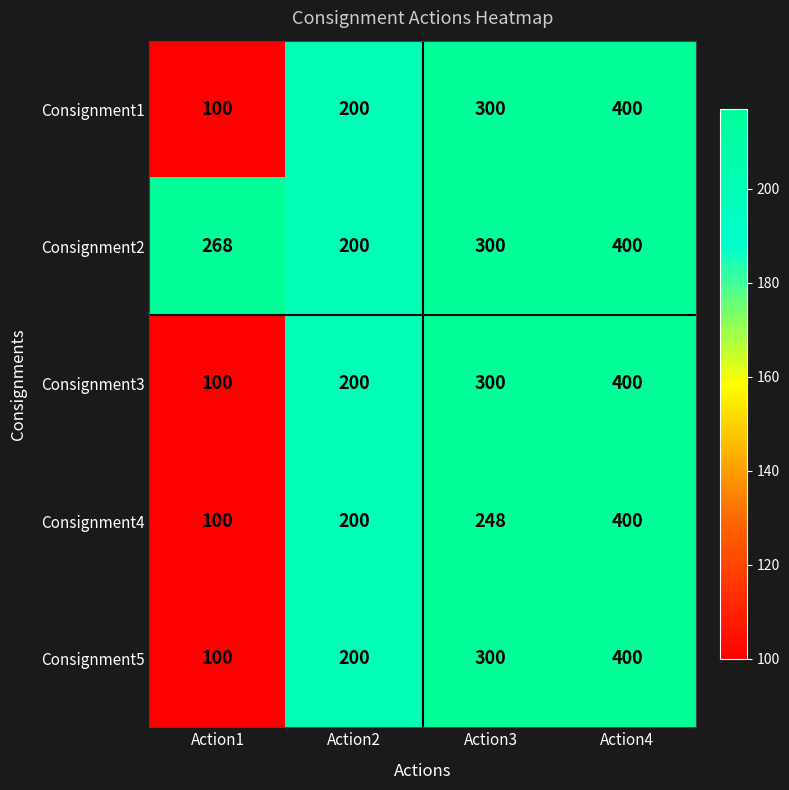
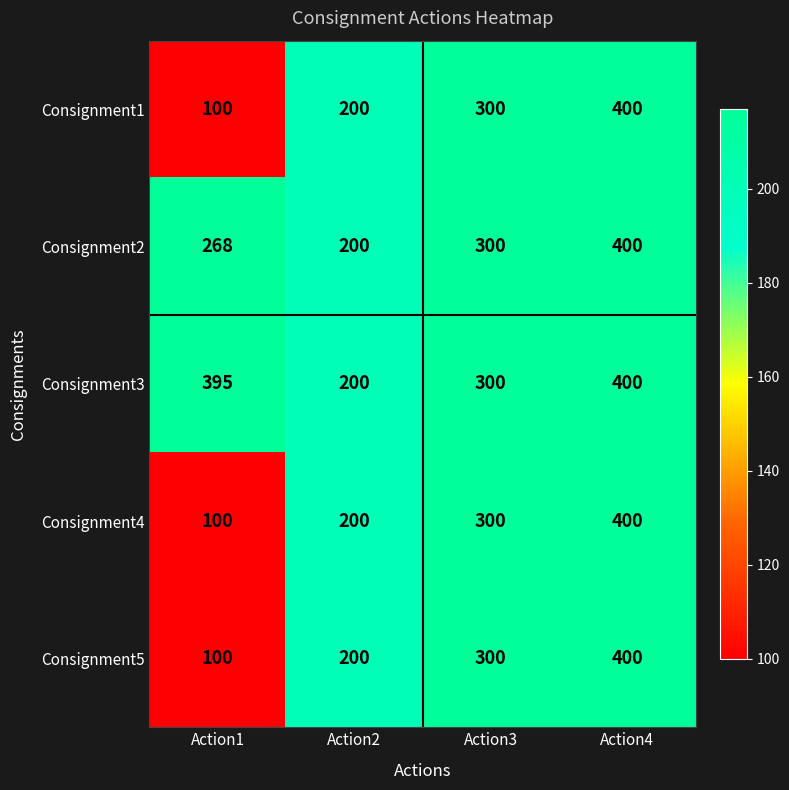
  {
    "Consignment1": {
      "Action1": 100,
      "Action2": 200,
      "Action3": 300,
      "Action4": 400
    },
    "Consignment2": {
      "Action1": 268,
      "Action2": 200,
      "Action3": 300,
      "Action4": 400
    },
    "Consignment3": {
-     "Action1": 100,
+     "Action1": 395,
      "Action2": 200,
      "Action3": 300,
      "Action4": 400
    },
    "Consignment4": {
      "Action1": 100,
      "Action2": 200,
-     "Action3": 248,
+     "Action3": 300,
      "Action4": 400
    },
    "Consignment5": {
      "Action1": 100,
      "Action2": 200,
      "Action3": 300,
      "Action4": 400
    }
  }
